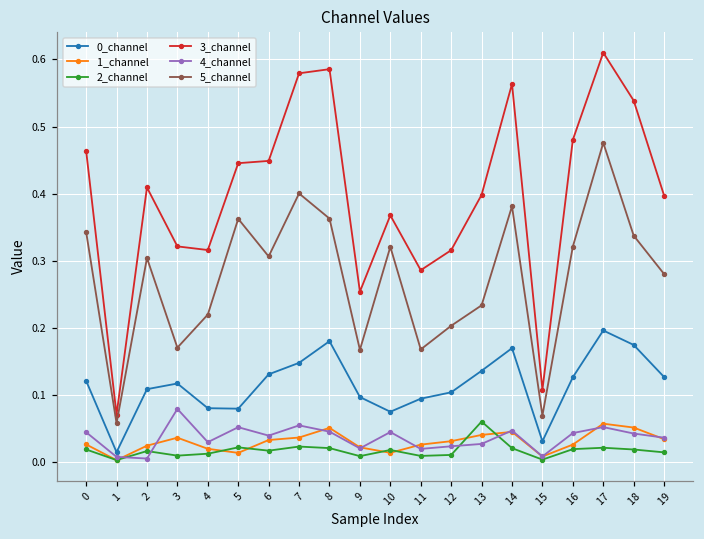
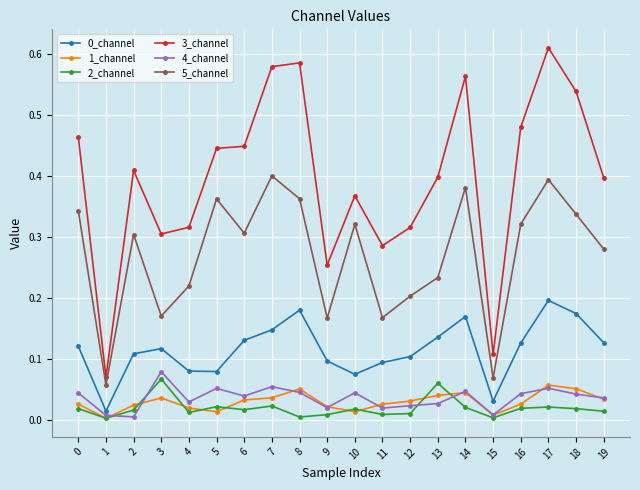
  {
    "0_channel": {
      "0": 0.12,
      "1": 0.02,
      "2": 0.11,
      "3": 0.12,
      "4": 0.08,
      "5": 0.08,
      "6": 0.13,
      "7": 0.15,
      "8": 0.18,
      "9": 0.10,
      "10": 0.08,
      "11": 0.09,
      "12": 0.10,
      "13": 0.14,
      "14": 0.17,
      "15": 0.03,
      "16": 0.13,
      "17": 0.20,
      "18": 0.17,
      "19": 0.13
    },
    "1_channel": {
      "0": 0.03,
      "2": 0.02,
      "3": 0.04,
      "4": 0.02,
      "5": 0.01,
      "6": 0.03,
      "7": 0.04,
      "8": 0.05,
      "11": 0.03,
      "12": 0.03,
      "13": 0.04,
      "16": 0.03,
      "17": 0.06,
      "18": 0.05
    },
    "2_channel": {
      "0": 0.02,
      "2": 0.02,
-     "3": 0.01,
+     "3": 0.07,
      "4": 0.01,
      "5": 0.02,
      "6": 0.02,
      "7": 0.02,
-     "8": 0.02,
+     "8": 0.01,
      "9": 0.01,
      "11": 0.01,
      "12": 0.01,
      "13": 0.06,
      "14": 0.02,
      "15": 0.00,
      "16": 0.02,
      "17": 0.02,
      "18": 0.02,
      "19": 0.01
    },
    "3_channel": {
      "0": 0.46,
      "1": 0.07,
      "2": 0.41,
-     "3": 0.32,
+     "3": 0.31,
      "4": 0.32,
      "5": 0.45,
      "6": 0.45,
      "7": 0.58,
      "8": 0.59,
      "9": 0.25,
      "10": 0.37,
      "11": 0.29,
      "12": 0.32,
      "13": 0.40,
      "14": 0.56,
      "15": 0.11,
      "16": 0.48,
      "17": 0.61,
      "18": 0.54,
      "19": 0.40
    },
    "4_channel": {
      "0": 0.04,
      "1": 0.01,
      "2": 0.01,
      "3": 0.08,
      "4": 0.03,
      "5": 0.05,
      "6": 0.04,
      "7": 0.06,
      "8": 0.05,
      "10": 0.05,
      "11": 0.02,
      "12": 0.02,
      "13": 0.03,
      "16": 0.04,
      "17": 0.05,
      "18": 0.04
    },
    "5_channel": {
      "0": 0.34,
      "1": 0.06,
      "2": 0.30,
      "3": 0.17,
      "4": 0.22,
      "5": 0.36,
      "6": 0.31,
      "7": 0.40,
      "8": 0.36,
      "9": 0.17,
      "10": 0.32,
      "11": 0.17,
      "12": 0.20,
      "13": 0.23,
      "14": 0.38,
      "15": 0.07,
      "16": 0.32,
-     "17": 0.48,
+     "17": 0.39,
      "18": 0.34,
      "19": 0.28
    }
  }
